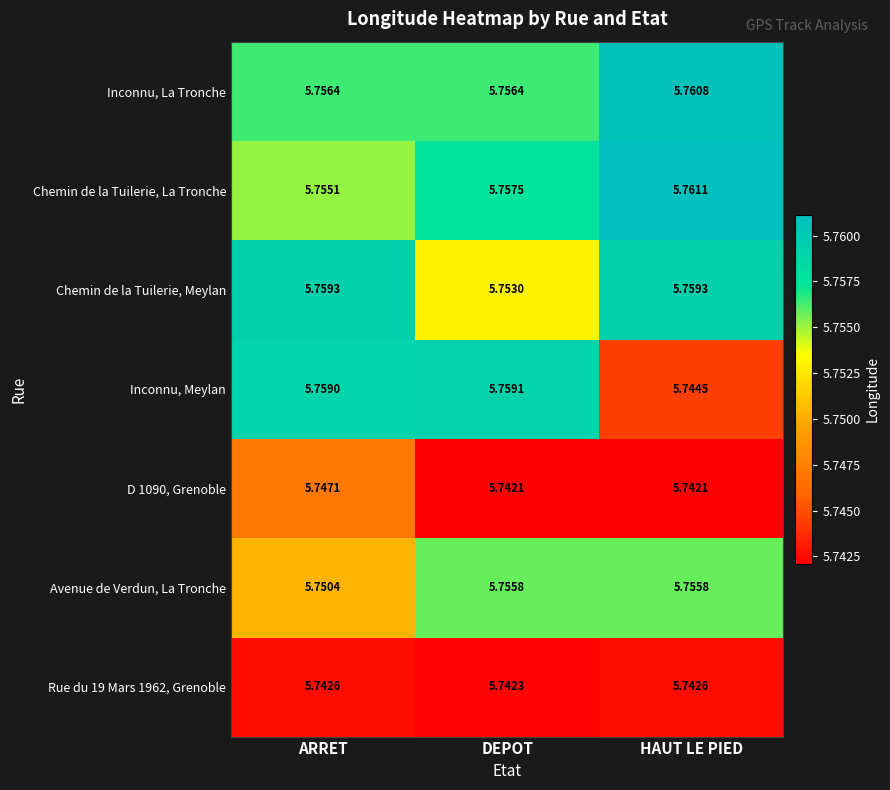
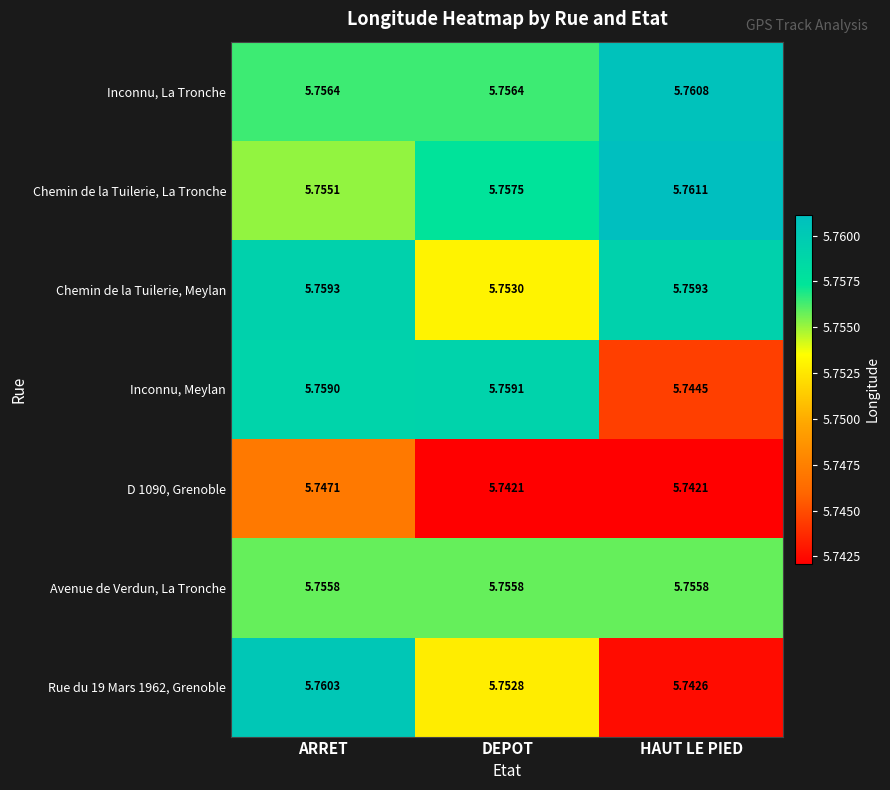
  {
    "Inconnu, La Tronche": {
      "ARRET": 5.7564,
      "DEPOT": 5.7564,
      "HAUT LE PIED": 5.7608
    },
    "Chemin de la Tuilerie, La Tronche": {
      "ARRET": 5.7551,
      "DEPOT": 5.7575,
      "HAUT LE PIED": 5.7611
    },
    "Chemin de la Tuilerie, Meylan": {
      "ARRET": 5.7593,
      "DEPOT": 5.7530,
      "HAUT LE PIED": 5.7593
    },
    "Inconnu, Meylan": {
      "ARRET": 5.7590,
      "DEPOT": 5.7591,
      "HAUT LE PIED": 5.7445
    },
    "D 1090, Grenoble": {
      "ARRET": 5.7471,
      "DEPOT": 5.7421,
      "HAUT LE PIED": 5.7421
    },
    "Avenue de Verdun, La Tronche": {
-     "ARRET": 5.7504,
+     "ARRET": 5.7558,
      "DEPOT": 5.7558,
      "HAUT LE PIED": 5.7558
    },
    "Rue du 19 Mars 1962, Grenoble": {
-     "ARRET": 5.7426,
-     "DEPOT": 5.7423,
+     "ARRET": 5.7603,
+     "DEPOT": 5.7528,
      "HAUT LE PIED": 5.7426
    }
  }
